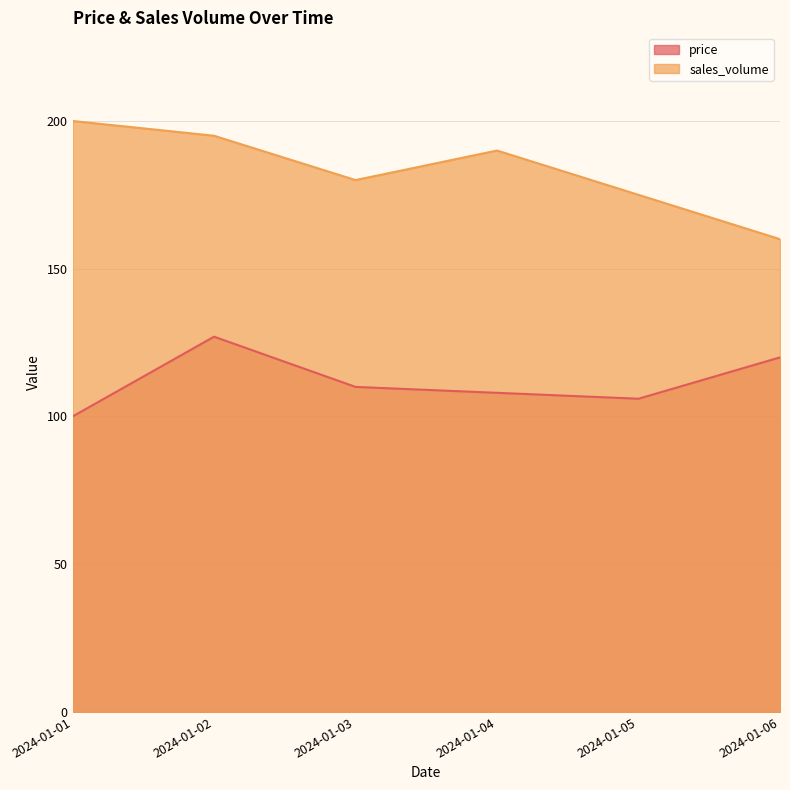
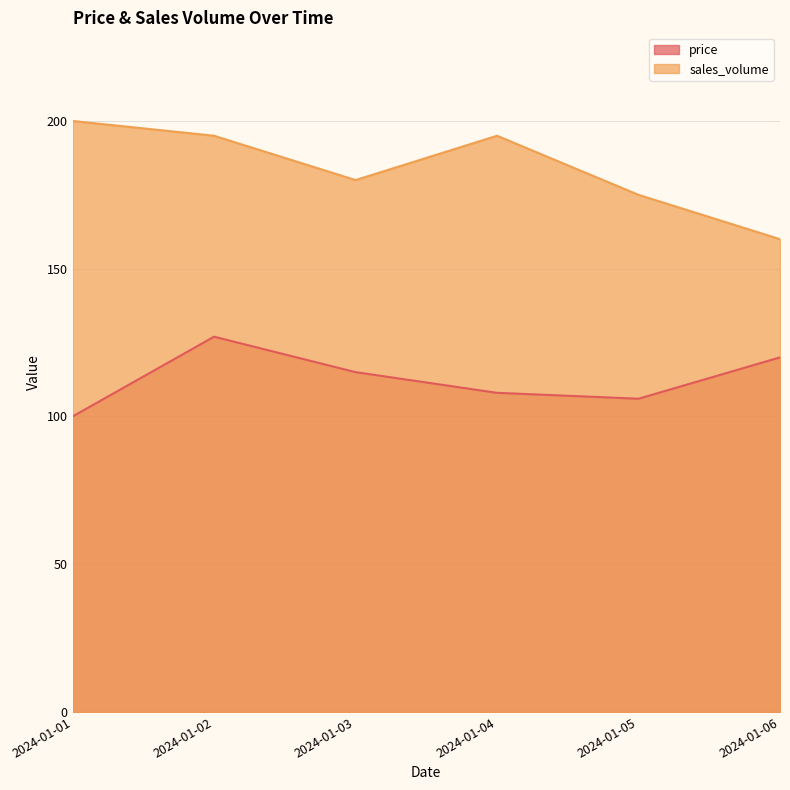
  {
    "price": {
      "2024-01-01": 100,
      "2024-01-02": 127,
-     "2024-01-03": 110,
+     "2024-01-03": 115,
      "2024-01-04": 108,
      "2024-01-05": 106,
      "2024-01-06": 120
    },
    "sales_volume": {
      "2024-01-01": 200,
      "2024-01-02": 195,
      "2024-01-03": 180,
-     "2024-01-04": 190,
+     "2024-01-04": 195,
      "2024-01-05": 175,
      "2024-01-06": 160
    }
  }
